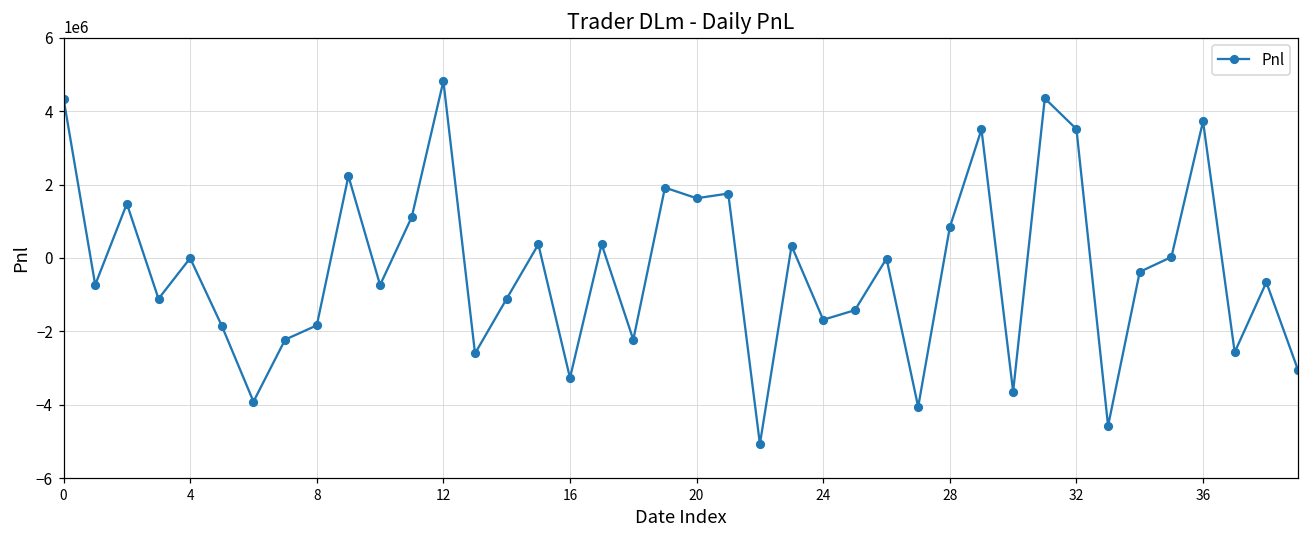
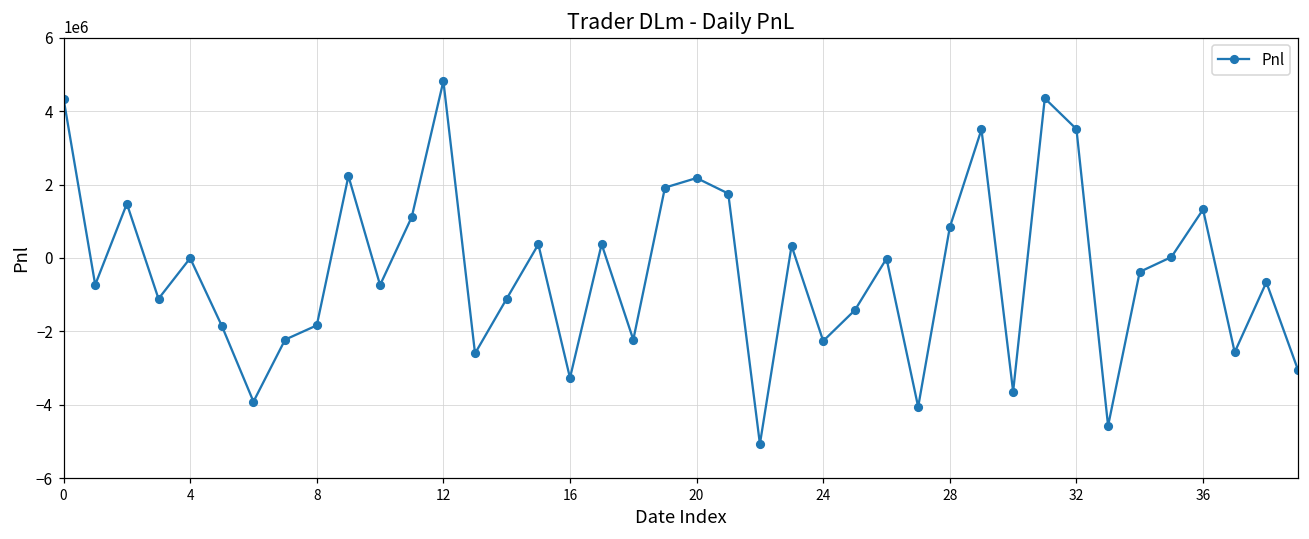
  {
    "0": 4300000,
    "4": 0,
    "8": -1800000,
    "12": 4800000,
    "16": -3300000,
-   "20": 1600000,
-   "24": -1700000,
+   "20": 2200000,
+   "24": -2300000,
    "28": 800000,
    "32": 3500000,
-   "36": 3700000
+   "36": 1300000
  }
